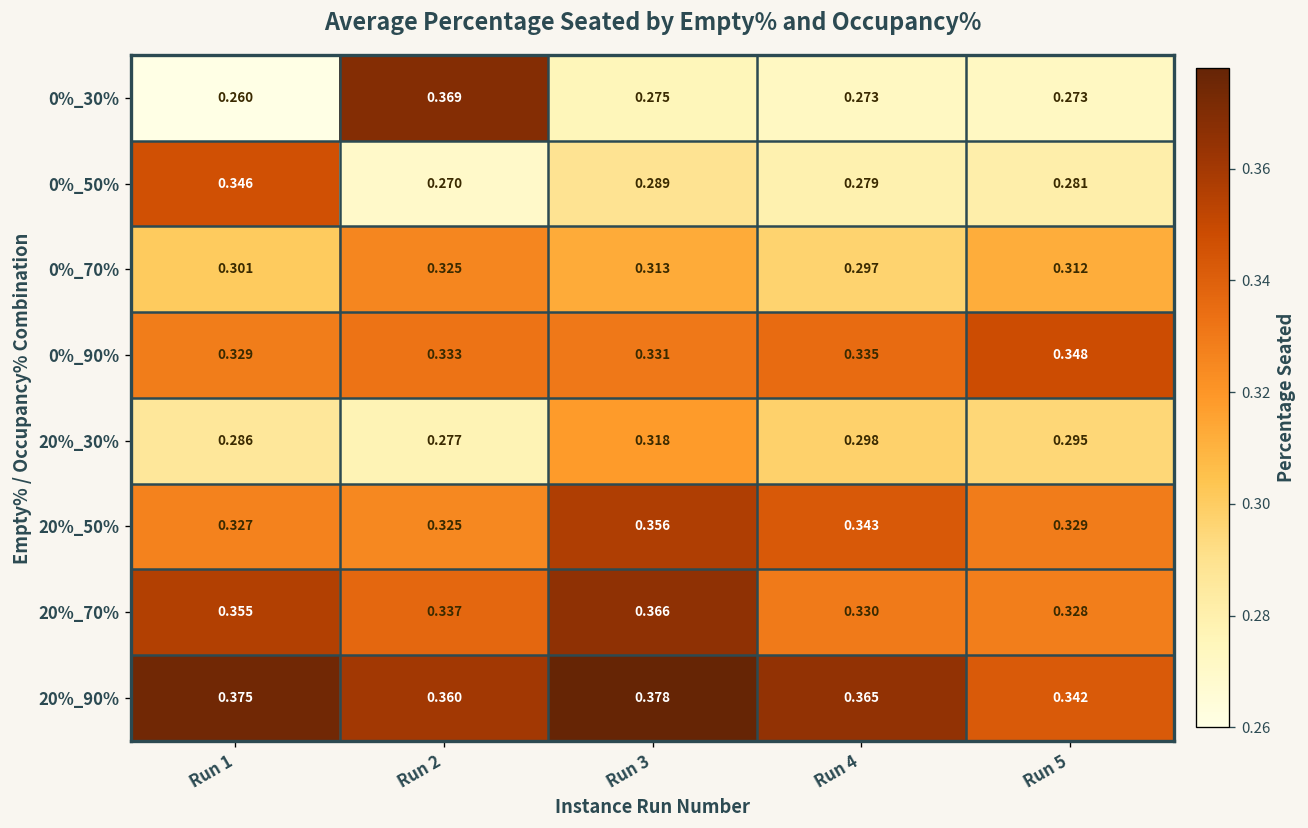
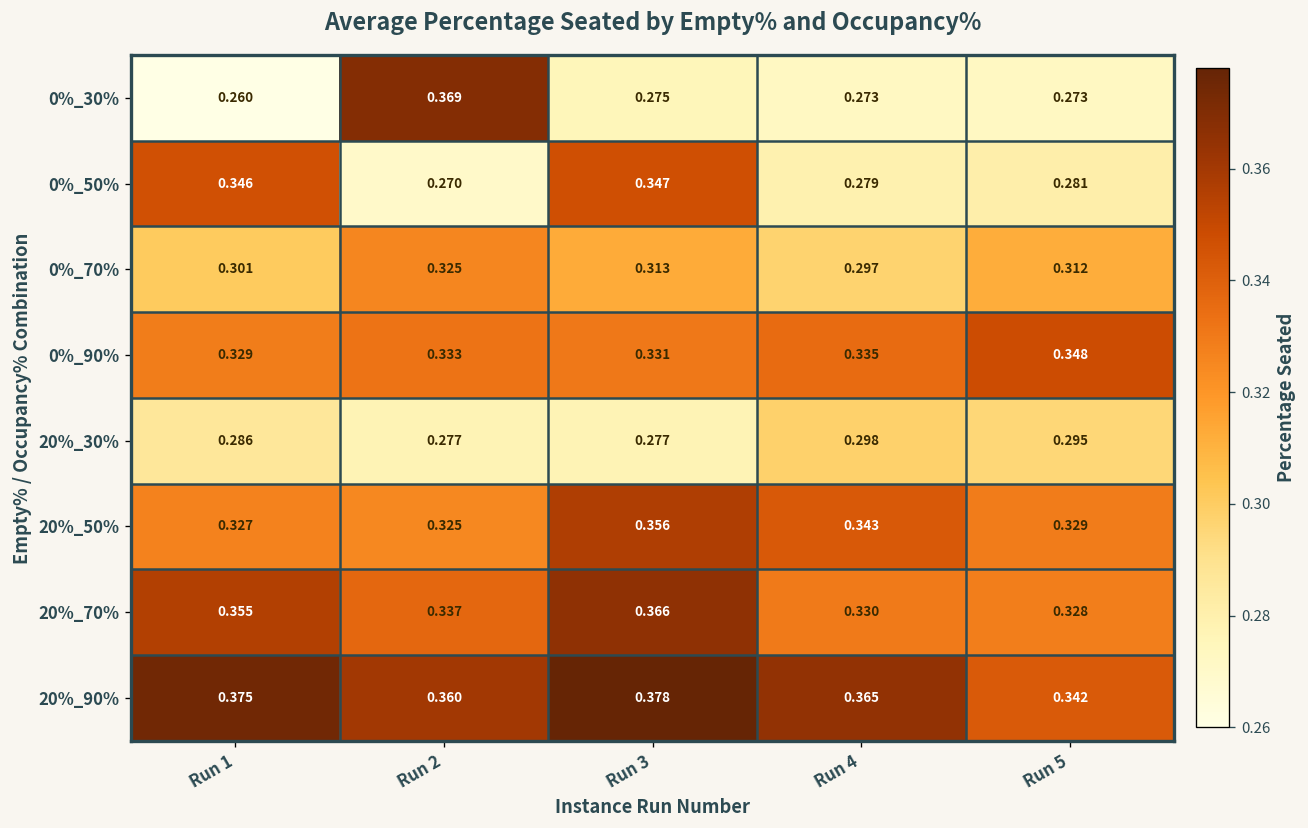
  {
    "0%_30%": {
      "Run 1": 0.260,
      "Run 2": 0.369,
      "Run 3": 0.275,
      "Run 4": 0.273,
      "Run 5": 0.273
    },
    "0%_50%": {
      "Run 1": 0.346,
      "Run 2": 0.270,
-     "Run 3": 0.289,
+     "Run 3": 0.347,
      "Run 4": 0.279,
      "Run 5": 0.281
    },
    "0%_70%": {
      "Run 1": 0.301,
      "Run 2": 0.325,
      "Run 3": 0.313,
      "Run 4": 0.297,
      "Run 5": 0.312
    },
    "0%_90%": {
      "Run 1": 0.329,
      "Run 2": 0.333,
      "Run 3": 0.331,
      "Run 4": 0.335,
      "Run 5": 0.348
    },
    "20%_30%": {
      "Run 1": 0.286,
      "Run 2": 0.277,
-     "Run 3": 0.318,
+     "Run 3": 0.277,
      "Run 4": 0.298,
      "Run 5": 0.295
    },
    "20%_50%": {
      "Run 1": 0.327,
      "Run 2": 0.325,
      "Run 3": 0.356,
      "Run 4": 0.343,
      "Run 5": 0.329
    },
    "20%_70%": {
      "Run 1": 0.355,
      "Run 2": 0.337,
      "Run 3": 0.366,
      "Run 4": 0.330,
      "Run 5": 0.328
    },
    "20%_90%": {
      "Run 1": 0.375,
      "Run 2": 0.360,
      "Run 3": 0.378,
      "Run 4": 0.365,
      "Run 5": 0.342
    }
  }
